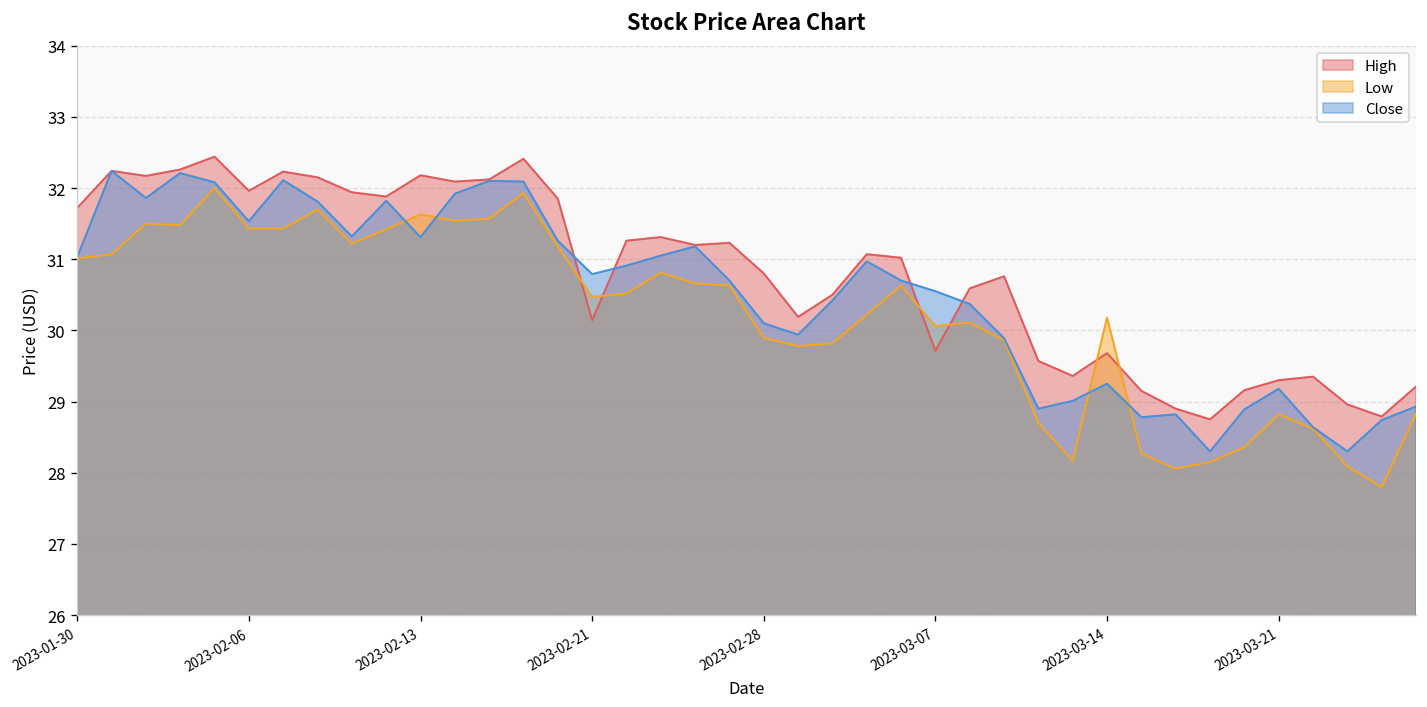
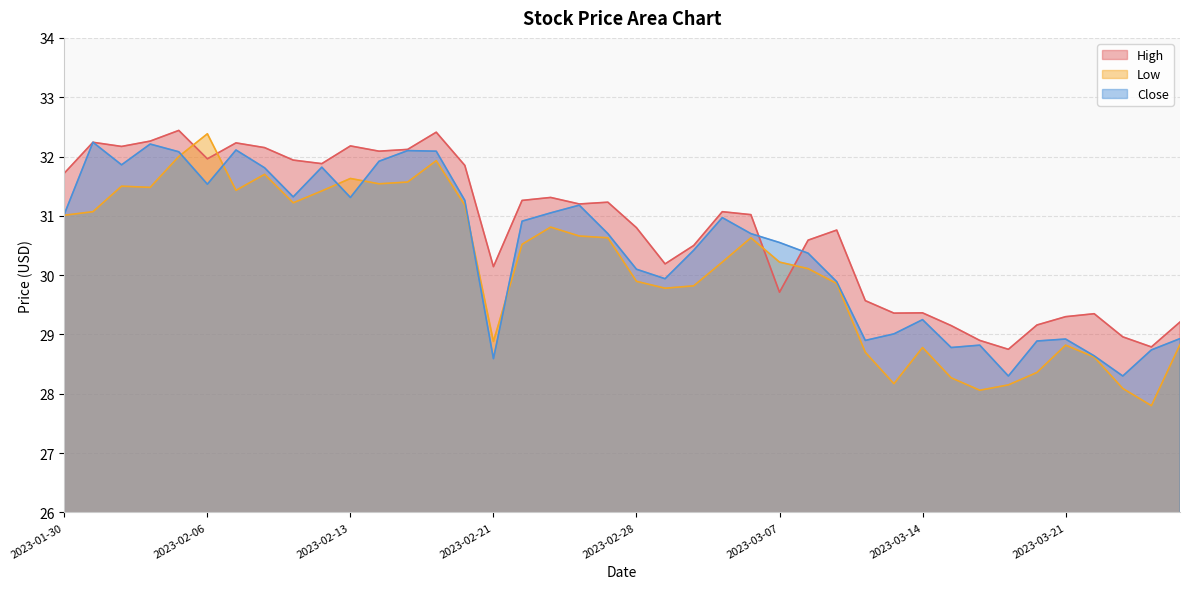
  {
    "High": {
      "2023-01-30": 31.7,
      "2023-02-06": 32.0,
      "2023-02-13": 32.2,
      "2023-02-21": 30.1,
      "2023-02-28": 30.8,
      "2023-03-07": 29.7,
-     "2023-03-14": 29.7,
+     "2023-03-14": 29.4,
      "2023-03-21": 29.3
    },
    "Low": {
-     "2023-02-06": 31.4,
+     "2023-02-06": 32.4,
      "2023-02-13": 31.6,
-     "2023-02-21": 30.5,
+     "2023-02-21": 28.9,
      "2023-02-28": 29.9,
-     "2023-03-07": 30.1,
-     "2023-03-14": 30.2,
+     "2023-03-07": 30.2,
+     "2023-03-14": 28.8,
      "2023-03-21": 28.8
    },
    "Close": {
      "2023-02-06": 31.5,
      "2023-02-13": 31.3,
-     "2023-02-21": 30.8,
+     "2023-02-21": 28.6,
      "2023-02-28": 30.1,
      "2023-03-07": 30.6,
      "2023-03-14": 29.3,
-     "2023-03-21": 29.2
+     "2023-03-21": 28.9
    }
  }
